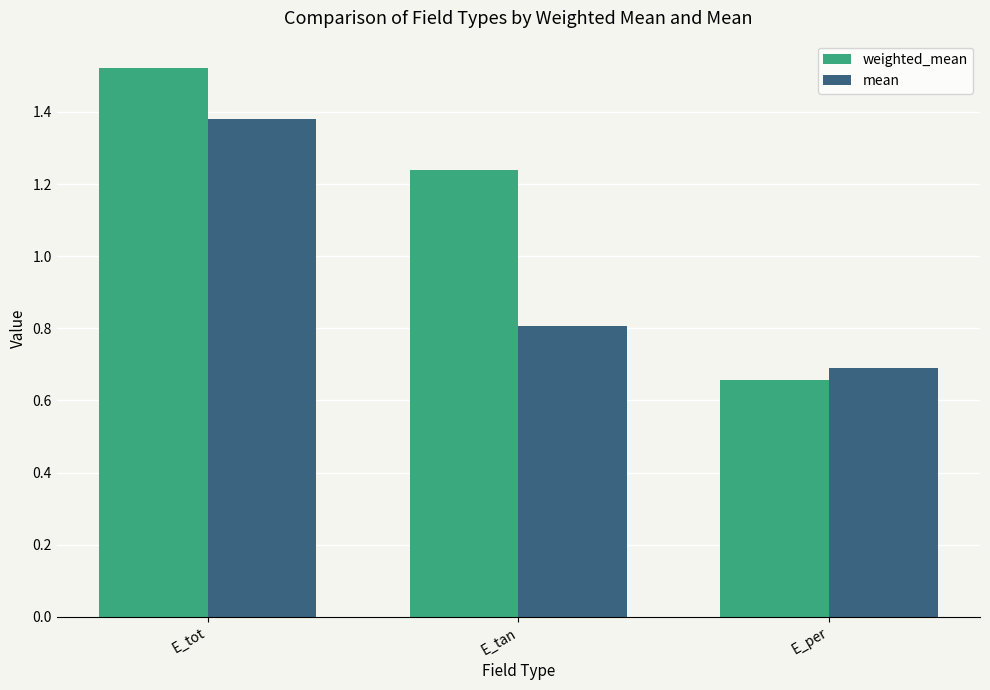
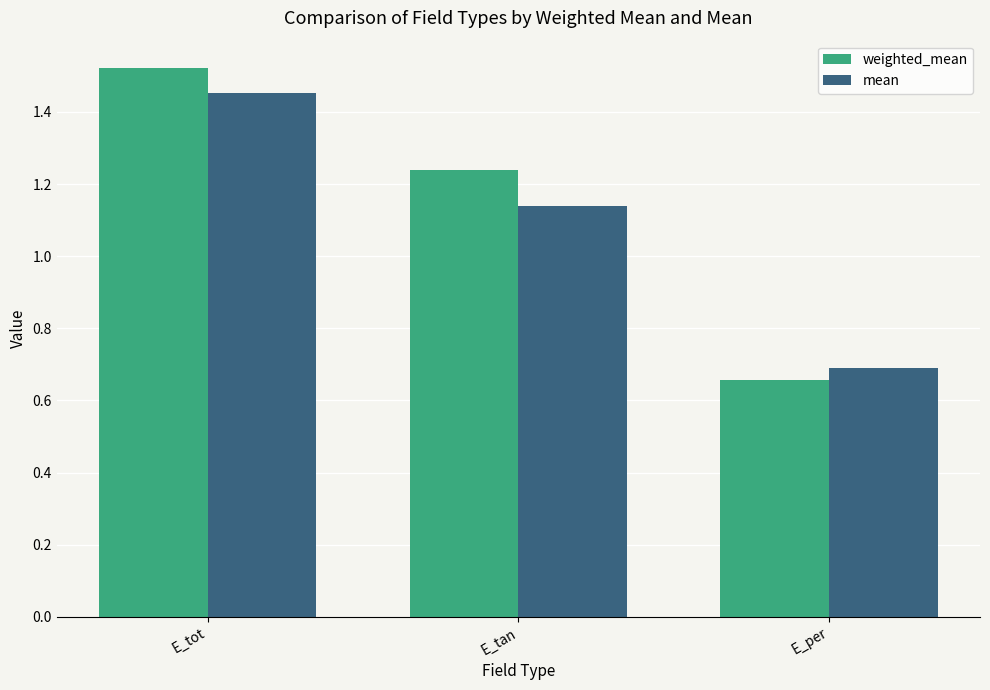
  {
    "weighted_mean": {
      "E_tot": 1.52,
      "E_tan": 1.24,
      "E_per": 0.66
    },
    "mean": {
-     "E_tot": 1.38,
-     "E_tan": 0.81,
+     "E_tot": 1.45,
+     "E_tan": 1.14,
      "E_per": 0.69
    }
  }
